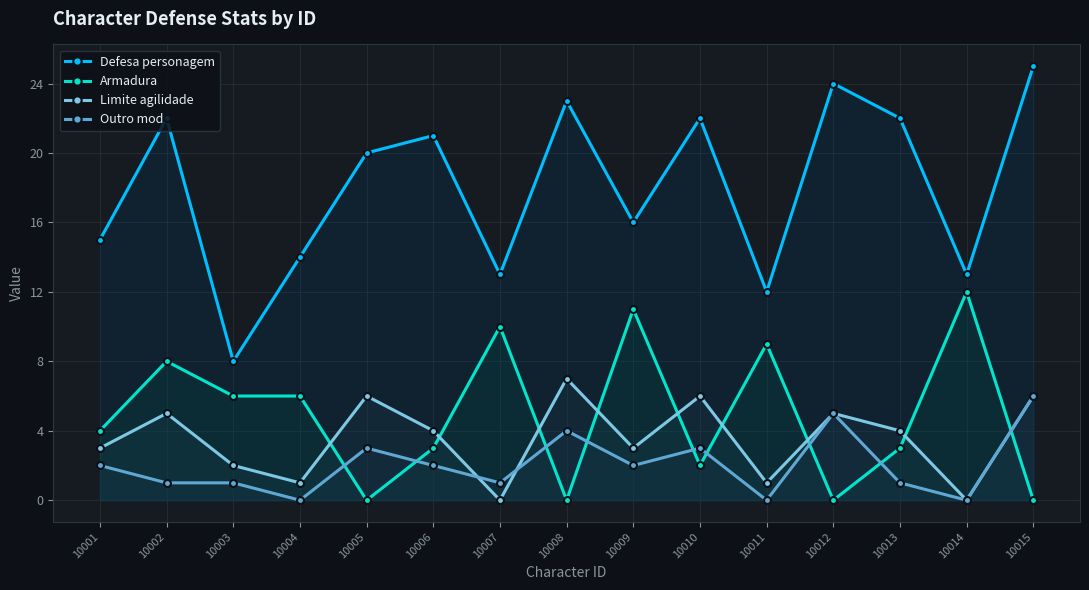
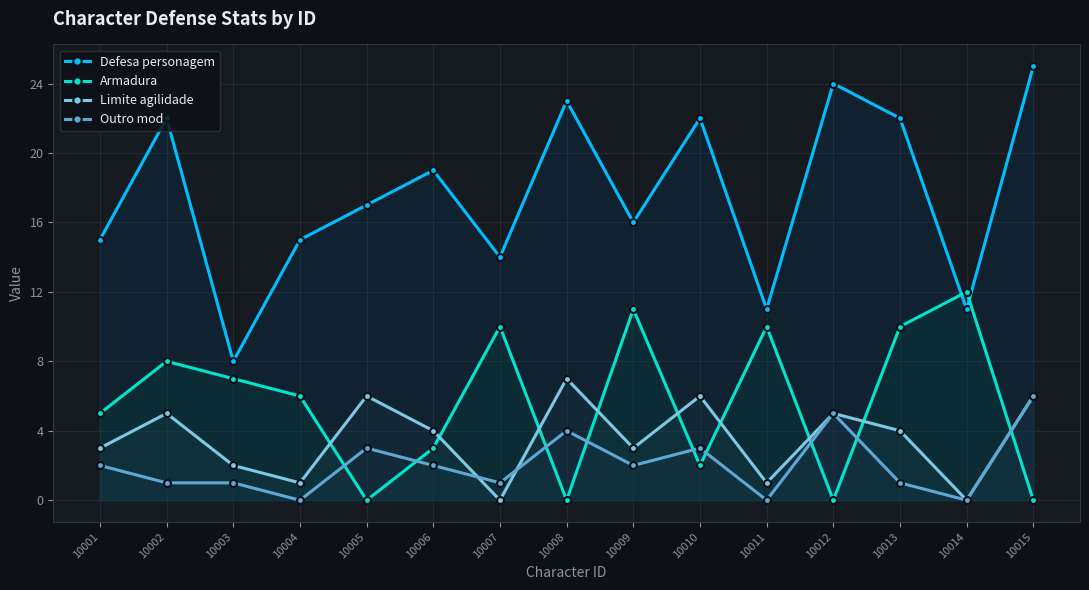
  {
    "Defesa personagem": {
      "10001": 15,
      "10003": 8,
-     "10004": 14,
-     "10005": 20,
-     "10006": 21,
-     "10007": 13,
+     "10004": 15,
+     "10005": 17,
+     "10006": 19,
+     "10007": 14,
      "10008": 23,
      "10009": 16,
      "10010": 22,
-     "10011": 12,
+     "10011": 11,
      "10012": 24,
      "10013": 22,
-     "10014": 13,
+     "10014": 11,
      "10015": 25
    },
    "Armadura": {
-     "10001": 4,
+     "10001": 5,
      "10002": 8,
-     "10003": 6,
+     "10003": 7,
      "10004": 6,
      "10005": 0,
      "10006": 3,
      "10007": 10,
      "10008": 0,
      "10009": 11,
      "10010": 2,
-     "10011": 9,
+     "10011": 10,
      "10012": 0,
-     "10013": 3,
+     "10013": 10,
      "10014": 12,
      "10015": 0
    }
  }
